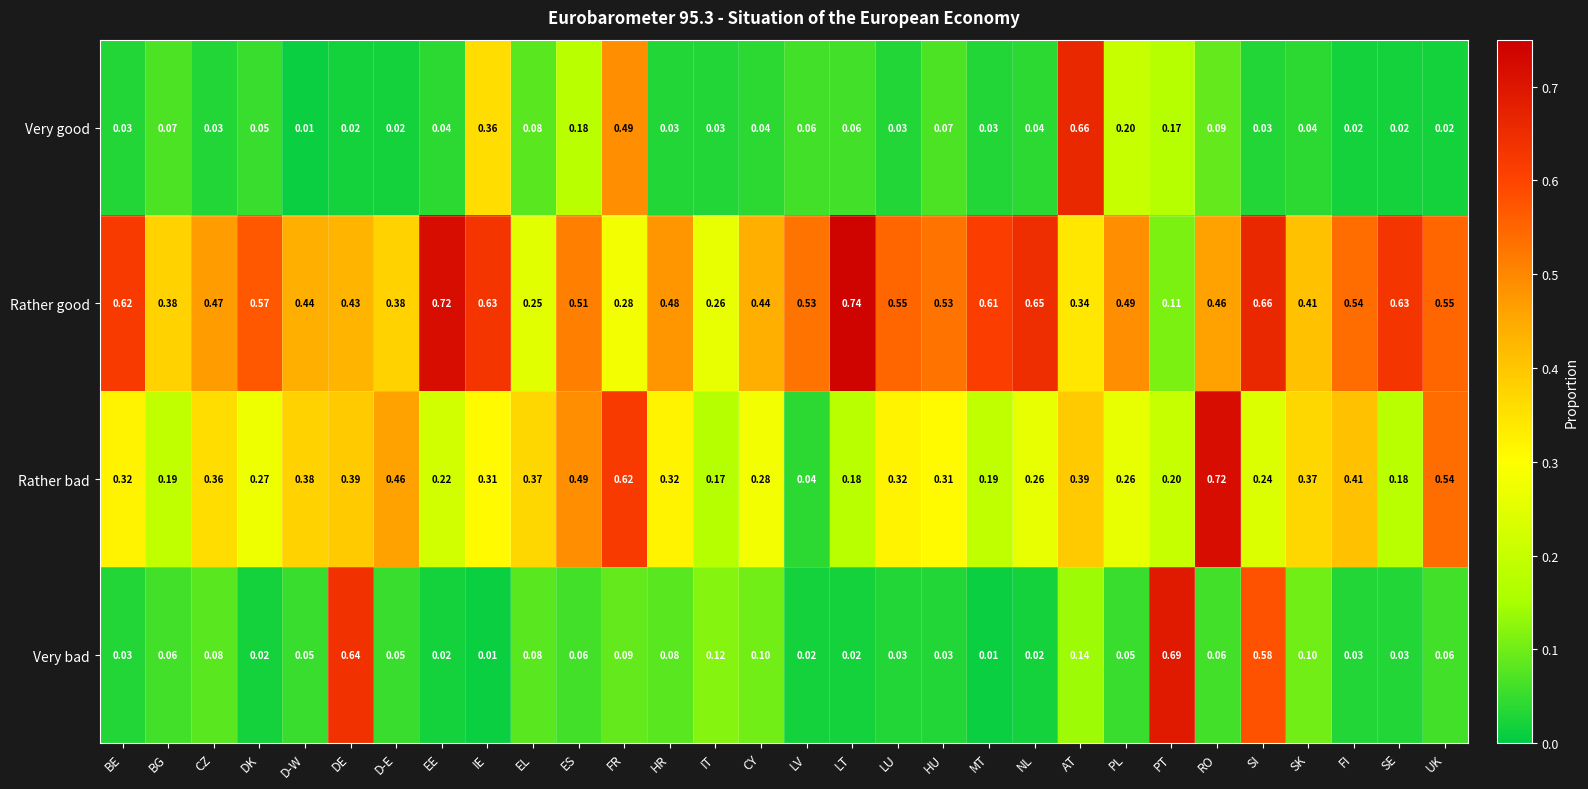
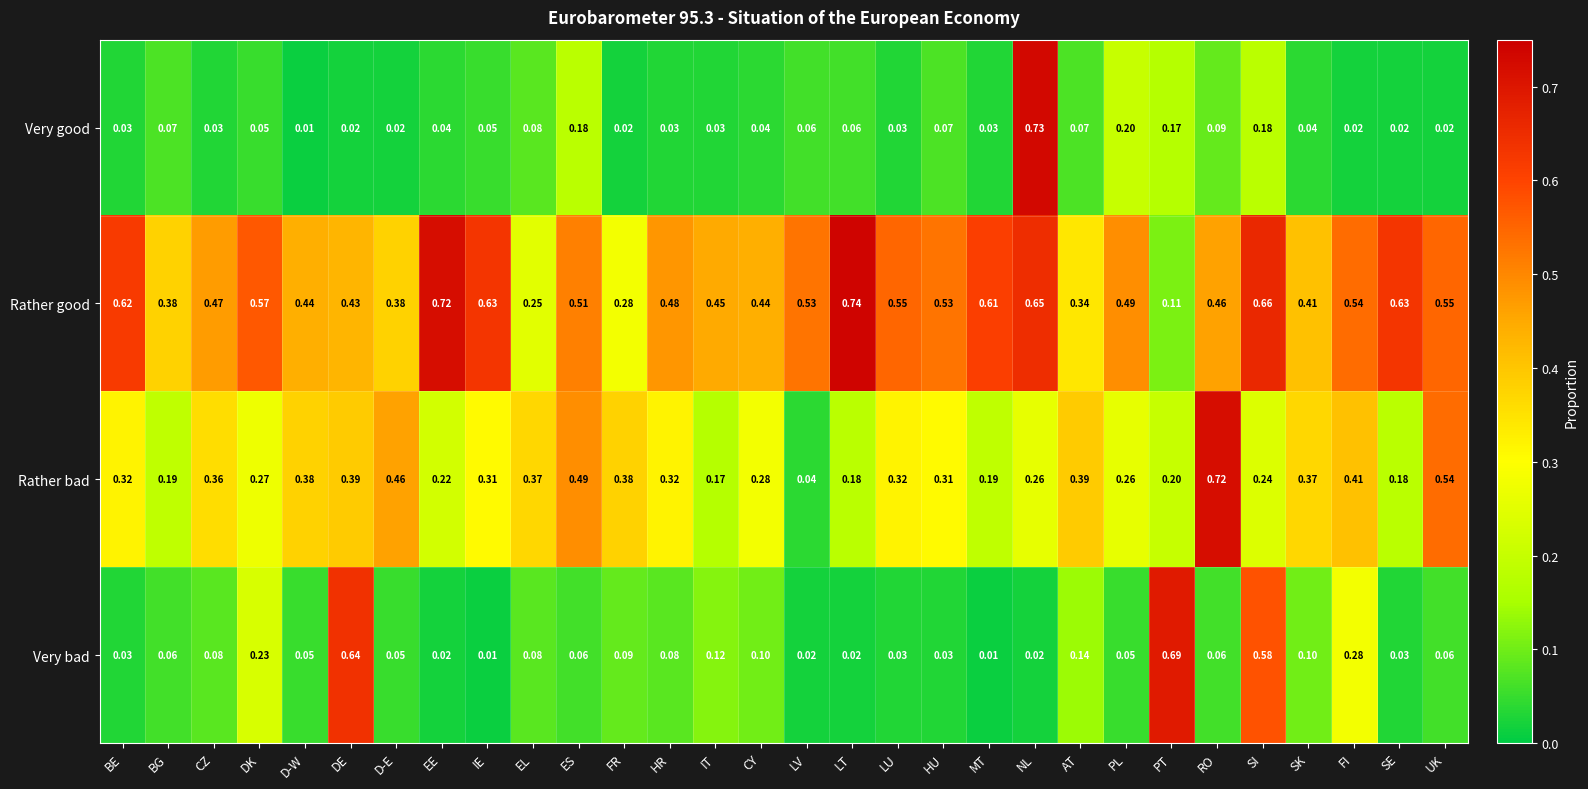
  {
    "Very good": {
      "BE": 0.03,
      "BG": 0.07,
      "CZ": 0.03,
      "DK": 0.05,
      "D-W": 0.01,
      "DE": 0.02,
      "D-E": 0.02,
      "EE": 0.04,
-     "IE": 0.36,
+     "IE": 0.05,
      "EL": 0.08,
      "ES": 0.18,
-     "FR": 0.49,
+     "FR": 0.02,
      "HR": 0.03,
      "IT": 0.03,
      "CY": 0.04,
      "LV": 0.06,
      "LT": 0.06,
      "LU": 0.03,
      "HU": 0.07,
      "MT": 0.03,
-     "NL": 0.04,
-     "AT": 0.66,
+     "NL": 0.73,
+     "AT": 0.07,
      "PL": 0.20,
      "PT": 0.17,
      "RO": 0.09,
-     "SI": 0.03,
+     "SI": 0.18,
      "SK": 0.04,
      "FI": 0.02,
      "SE": 0.02,
      "UK": 0.02
    },
    "Rather good": {
      "BE": 0.62,
      "BG": 0.38,
      "CZ": 0.47,
      "DK": 0.57,
      "D-W": 0.44,
      "DE": 0.43,
      "D-E": 0.38,
      "EE": 0.72,
      "IE": 0.63,
      "EL": 0.25,
      "ES": 0.51,
      "FR": 0.28,
      "HR": 0.48,
-     "IT": 0.26,
+     "IT": 0.45,
      "CY": 0.44,
      "LV": 0.53,
      "LT": 0.74,
      "LU": 0.55,
      "HU": 0.53,
      "MT": 0.61,
      "NL": 0.65,
      "AT": 0.34,
      "PL": 0.49,
      "PT": 0.11,
      "RO": 0.46,
      "SI": 0.66,
      "SK": 0.41,
      "FI": 0.54,
      "SE": 0.63,
      "UK": 0.55
    },
    "Rather bad": {
      "BE": 0.32,
      "BG": 0.19,
      "CZ": 0.36,
      "DK": 0.27,
      "D-W": 0.38,
      "DE": 0.39,
      "D-E": 0.46,
      "EE": 0.22,
      "IE": 0.31,
      "EL": 0.37,
      "ES": 0.49,
-     "FR": 0.62,
+     "FR": 0.38,
      "HR": 0.32,
      "IT": 0.17,
      "CY": 0.28,
      "LV": 0.04,
      "LT": 0.18,
      "LU": 0.32,
      "HU": 0.31,
      "MT": 0.19,
      "NL": 0.26,
      "AT": 0.39,
      "PL": 0.26,
      "PT": 0.20,
      "RO": 0.72,
      "SI": 0.24,
      "SK": 0.37,
      "FI": 0.41,
      "SE": 0.18,
      "UK": 0.54
    },
    "Very bad": {
      "BE": 0.03,
      "BG": 0.06,
      "CZ": 0.08,
-     "DK": 0.02,
+     "DK": 0.23,
      "D-W": 0.05,
      "DE": 0.64,
      "D-E": 0.05,
      "EE": 0.02,
      "IE": 0.01,
      "EL": 0.08,
      "ES": 0.06,
      "FR": 0.09,
      "HR": 0.08,
      "IT": 0.12,
      "CY": 0.10,
      "LV": 0.02,
      "LT": 0.02,
      "LU": 0.03,
      "HU": 0.03,
      "MT": 0.01,
      "NL": 0.02,
      "AT": 0.14,
      "PL": 0.05,
      "PT": 0.69,
      "RO": 0.06,
      "SI": 0.58,
      "SK": 0.10,
-     "FI": 0.03,
+     "FI": 0.28,
      "SE": 0.03,
      "UK": 0.06
    }
  }
